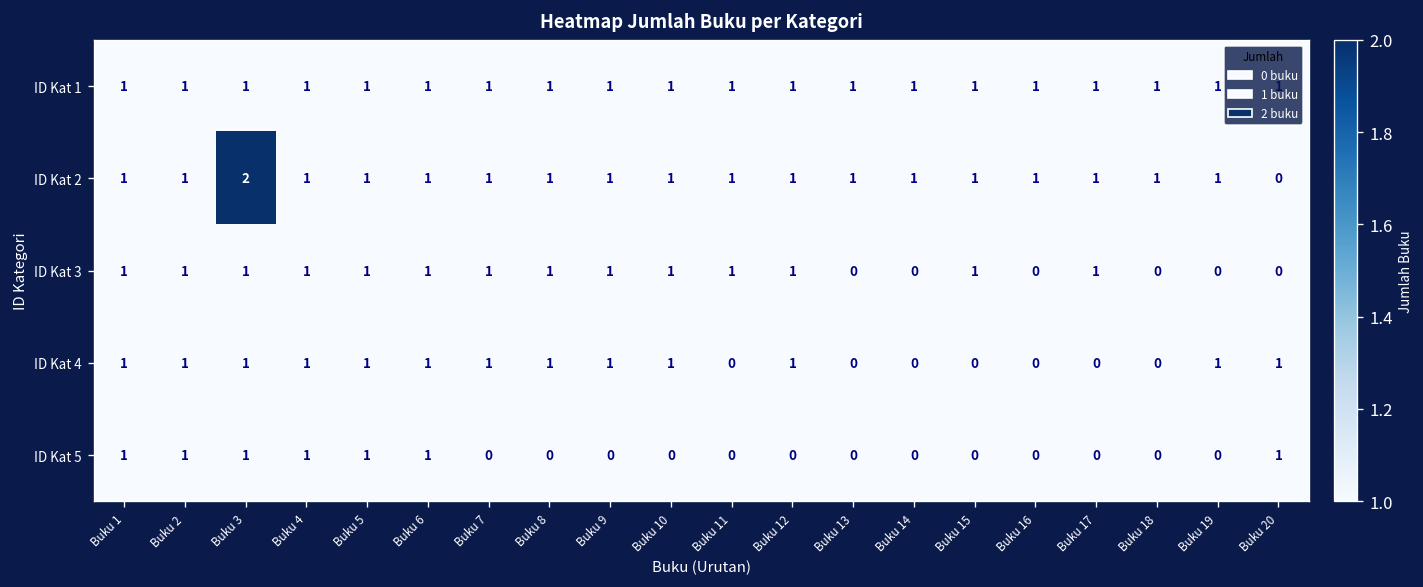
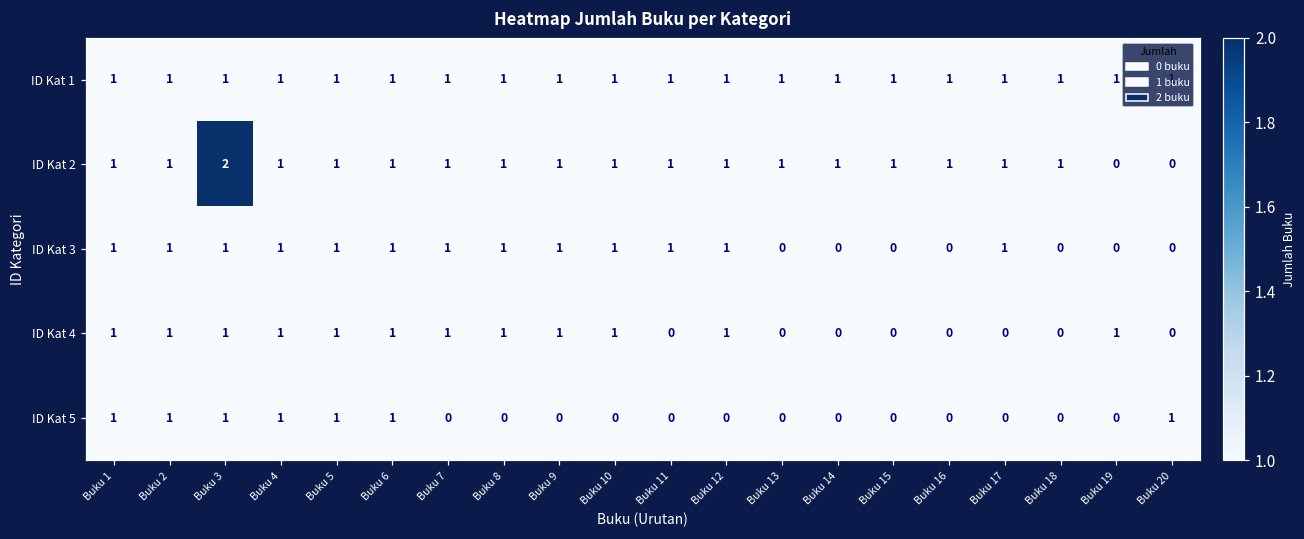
  {
    "ID Kat 1": {
      "Buku 1": 1,
      "Buku 2": 1,
      "Buku 3": 1,
      "Buku 4": 1,
      "Buku 5": 1,
      "Buku 6": 1,
      "Buku 7": 1,
      "Buku 8": 1,
      "Buku 9": 1,
      "Buku 10": 1,
      "Buku 11": 1,
      "Buku 12": 1,
      "Buku 13": 1,
      "Buku 14": 1,
      "Buku 15": 1,
      "Buku 16": 1,
      "Buku 17": 1,
      "Buku 18": 1,
      "Buku 19": 1
    },
    "ID Kat 2": {
      "Buku 1": 1,
      "Buku 2": 1,
      "Buku 3": 2,
      "Buku 4": 1,
      "Buku 5": 1,
      "Buku 6": 1,
      "Buku 7": 1,
      "Buku 8": 1,
      "Buku 9": 1,
      "Buku 10": 1,
      "Buku 11": 1,
      "Buku 12": 1,
      "Buku 13": 1,
      "Buku 14": 1,
      "Buku 15": 1,
      "Buku 16": 1,
      "Buku 17": 1,
      "Buku 18": 1,
-     "Buku 19": 1,
+     "Buku 19": 0,
      "Buku 20": 0
    },
    "ID Kat 3": {
      "Buku 1": 1,
      "Buku 2": 1,
      "Buku 3": 1,
      "Buku 4": 1,
      "Buku 5": 1,
      "Buku 6": 1,
      "Buku 7": 1,
      "Buku 8": 1,
      "Buku 9": 1,
      "Buku 10": 1,
      "Buku 11": 1,
      "Buku 12": 1,
      "Buku 13": 0,
      "Buku 14": 0,
-     "Buku 15": 1,
+     "Buku 15": 0,
      "Buku 16": 0,
      "Buku 17": 1,
      "Buku 18": 0,
      "Buku 19": 0,
      "Buku 20": 0
    },
    "ID Kat 4": {
      "Buku 1": 1,
      "Buku 2": 1,
      "Buku 3": 1,
      "Buku 4": 1,
      "Buku 5": 1,
      "Buku 6": 1,
      "Buku 7": 1,
      "Buku 8": 1,
      "Buku 9": 1,
      "Buku 10": 1,
      "Buku 11": 0,
      "Buku 12": 1,
      "Buku 13": 0,
      "Buku 14": 0,
      "Buku 15": 0,
      "Buku 16": 0,
      "Buku 17": 0,
      "Buku 18": 0,
      "Buku 19": 1,
-     "Buku 20": 1
+     "Buku 20": 0
    },
    "ID Kat 5": {
      "Buku 1": 1,
      "Buku 2": 1,
      "Buku 3": 1,
      "Buku 4": 1,
      "Buku 5": 1,
      "Buku 6": 1,
      "Buku 7": 0,
      "Buku 8": 0,
      "Buku 9": 0,
      "Buku 10": 0,
      "Buku 11": 0,
      "Buku 12": 0,
      "Buku 13": 0,
      "Buku 14": 0,
      "Buku 15": 0,
      "Buku 16": 0,
      "Buku 17": 0,
      "Buku 18": 0,
      "Buku 19": 0,
      "Buku 20": 1
    }
  }
